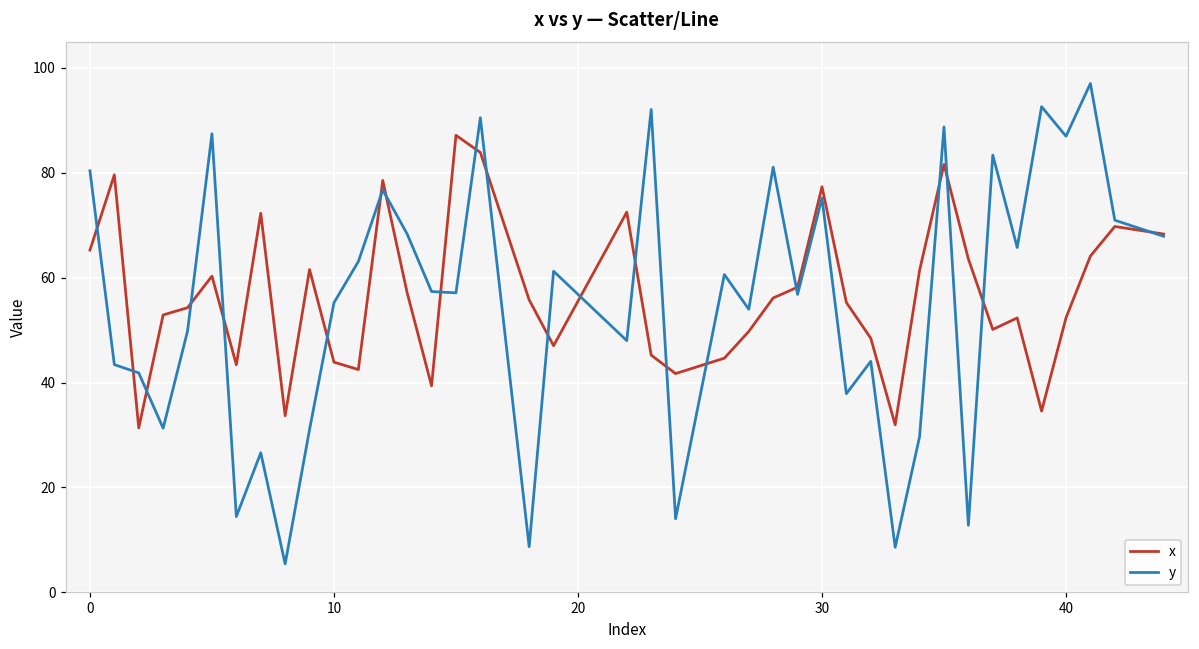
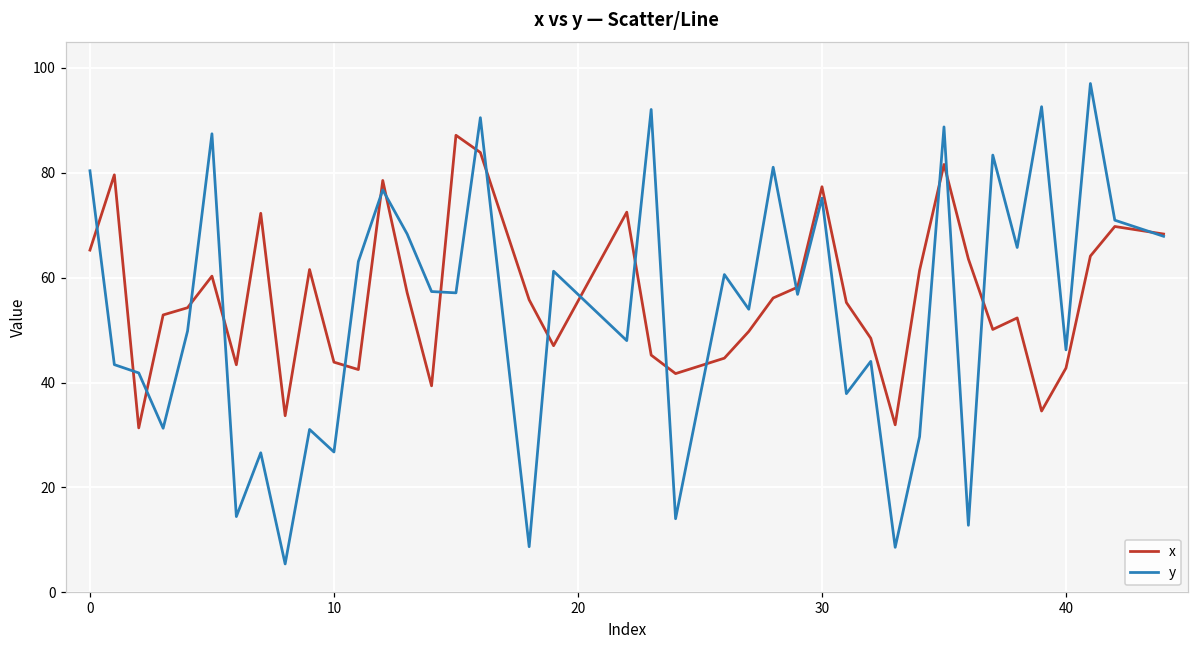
  {
    "x": {
      "0": 65,
      "10": 44,
      "30": 77,
-     "40": 52
+     "40": 43
    },
    "y": {
      "0": 80,
-     "10": 55,
+     "10": 27,
      "30": 75,
-     "40": 87
+     "40": 46
    }
  }
